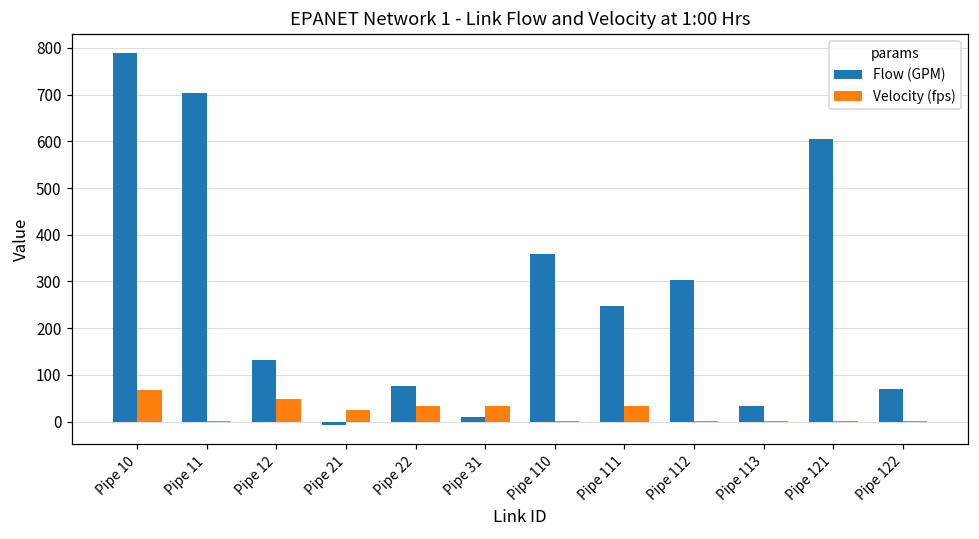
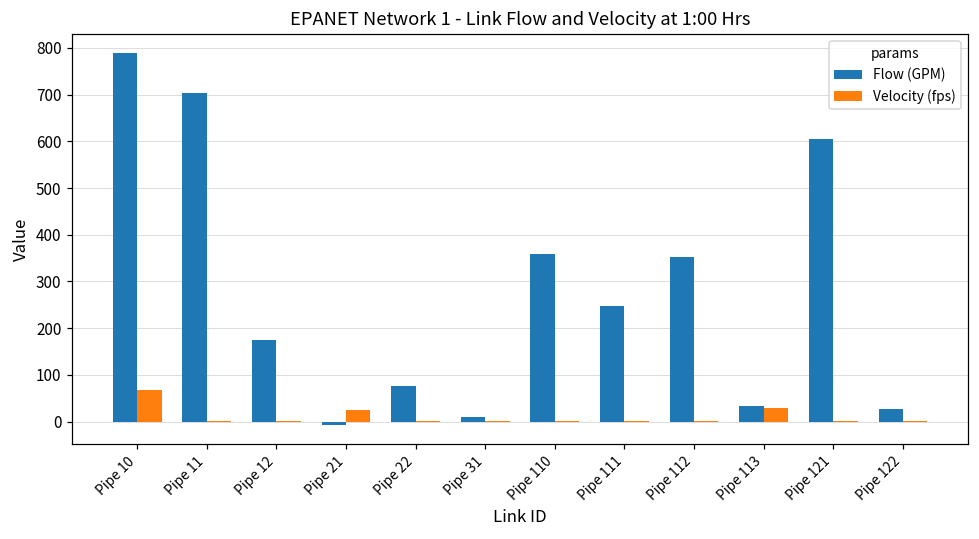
  {
    "Flow (GPM)": {
      "Pipe 10": 790,
      "Pipe 11": 700,
-     "Pipe 12": 130,
+     "Pipe 12": 170,
      "Pipe 21": -10,
      "Pipe 22": 80,
      "Pipe 31": 10,
      "Pipe 110": 360,
      "Pipe 111": 250,
-     "Pipe 112": 300,
+     "Pipe 112": 350,
      "Pipe 113": 30,
      "Pipe 121": 610,
-     "Pipe 122": 70
+     "Pipe 122": 30
    },
    "Velocity (fps)": {
      "Pipe 10": 70,
-     "Pipe 12": 50,
+     "Pipe 12": 0,
      "Pipe 21": 20,
-     "Pipe 22": 30,
-     "Pipe 31": 30,
-     "Pipe 111": 30,
-     "Pipe 113": 0
+     "Pipe 22": 0,
+     "Pipe 31": 0,
+     "Pipe 111": 0,
+     "Pipe 113": 30
    }
  }
